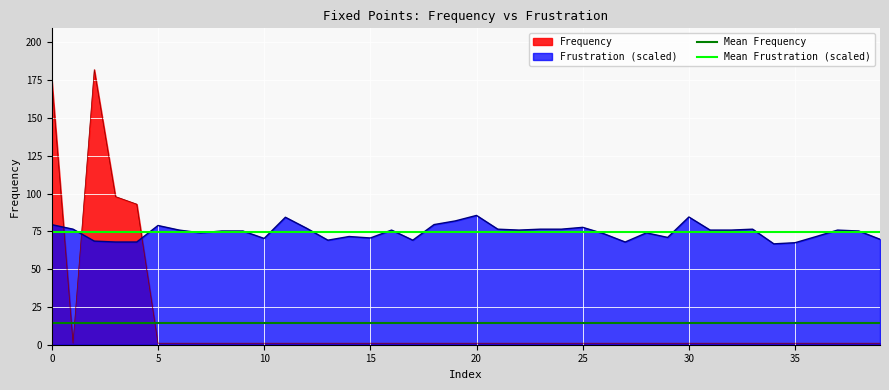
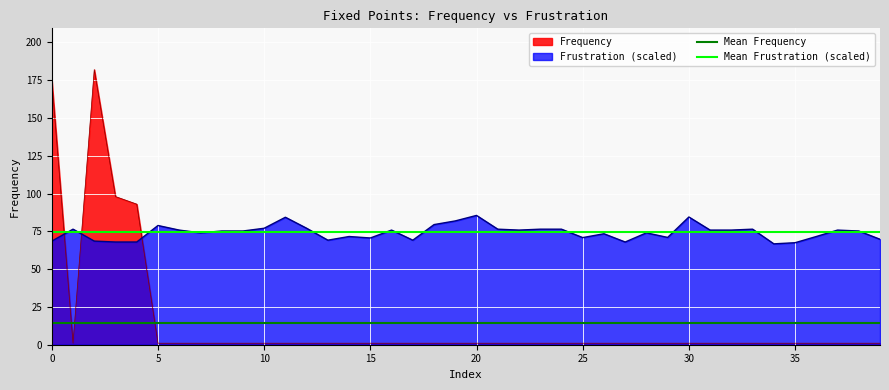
  {
    "Frequency": {
      "0": 175,
      "5": 1,
      "10": 1,
      "15": 1,
      "20": 1,
      "25": 1,
      "30": 1,
      "35": 1
    },
    "Frustration (scaled)": {
-     "0": 79,
+     "0": 69,
      "5": 79,
-     "10": 70,
+     "10": 77,
      "15": 71,
      "20": 86,
-     "25": 78,
+     "25": 71,
      "30": 85,
      "35": 67
    }
  }
